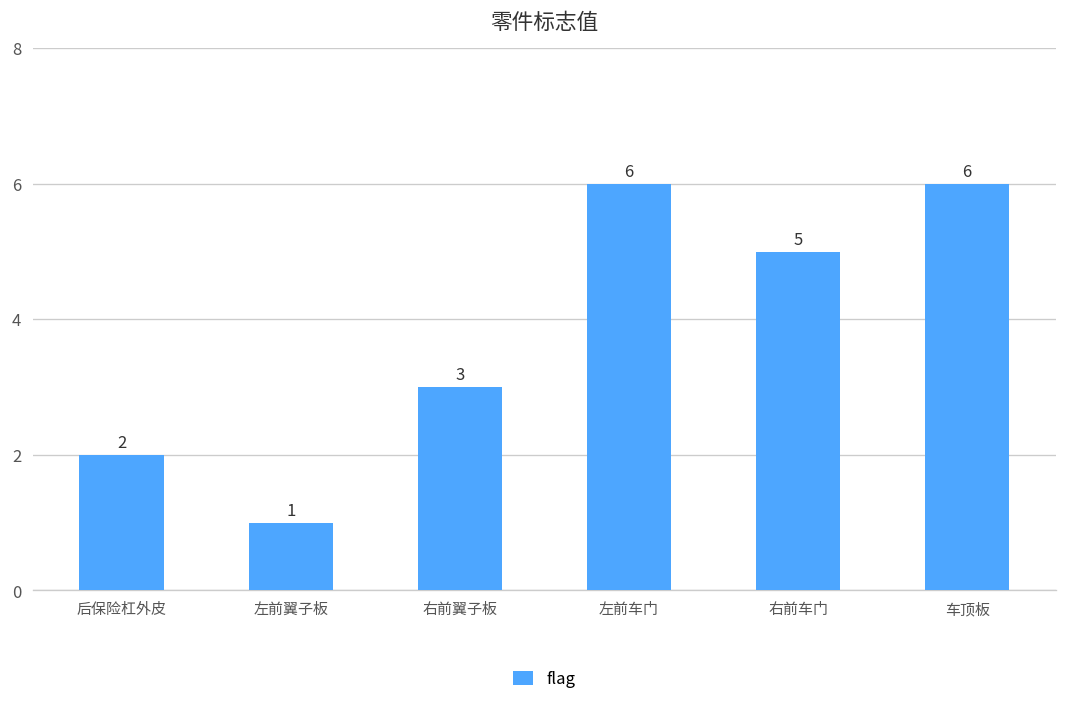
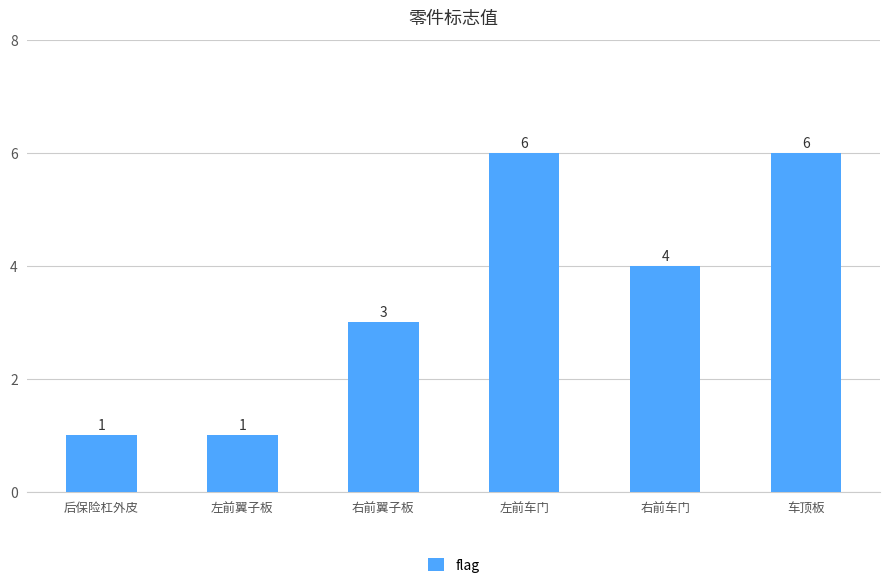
  {
-   "后保险杠外皮": 2,
+   "后保险杠外皮": 1,
    "左前翼子板": 1,
    "右前翼子板": 3,
    "左前车门": 6,
-   "右前车门": 5,
+   "右前车门": 4,
    "车顶板": 6
  }
